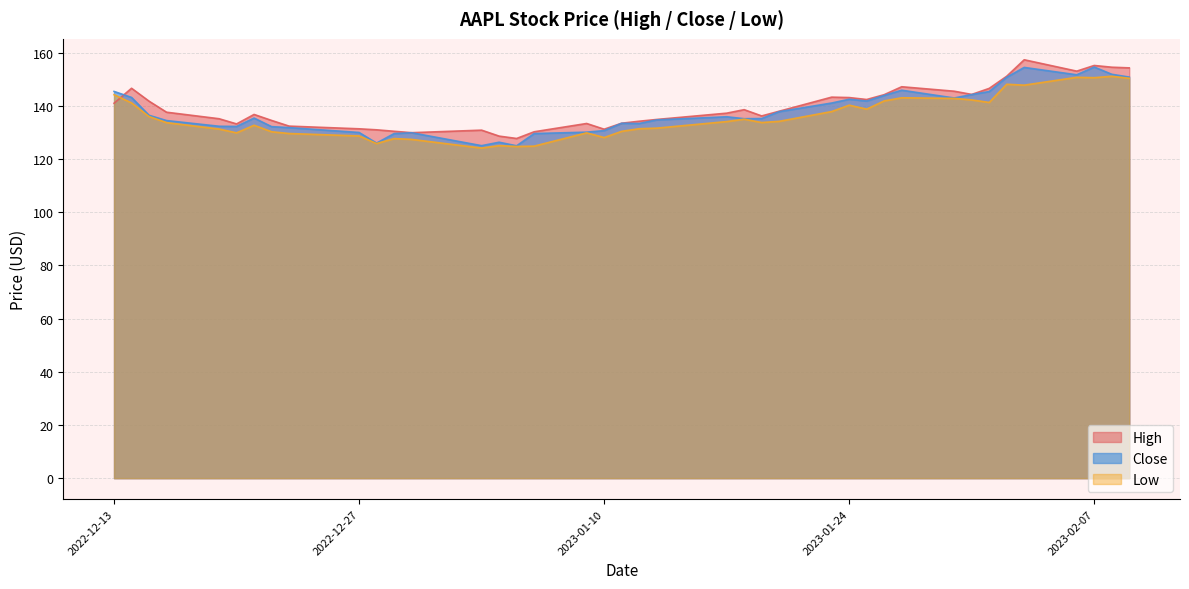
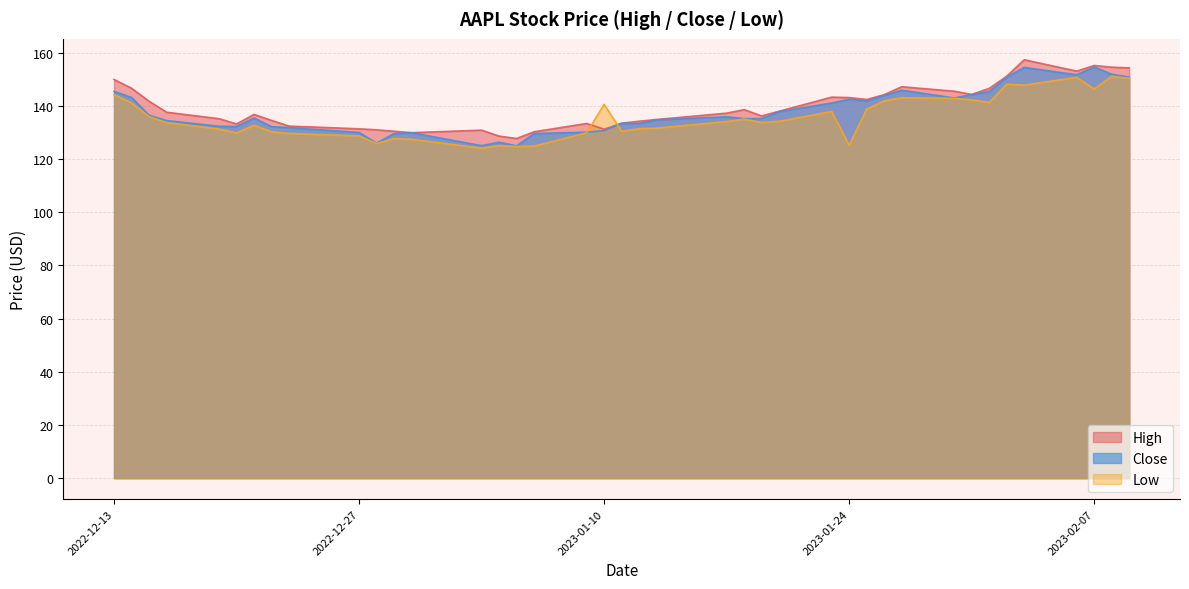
  {
    "High": {
-     "2022-12-13": 141,
+     "2022-12-13": 150,
      "2022-12-27": 131
    },
    "Close": {
      "2022-12-13": 145,
      "2022-12-27": 130
    },
    "Low": {
      "2022-12-13": 144,
      "2022-12-27": 129,
-     "2023-01-10": 128,
-     "2023-01-24": 140,
-     "2023-02-07": 151
+     "2023-01-10": 141,
+     "2023-01-24": 125,
+     "2023-02-07": 146
    }
  }
